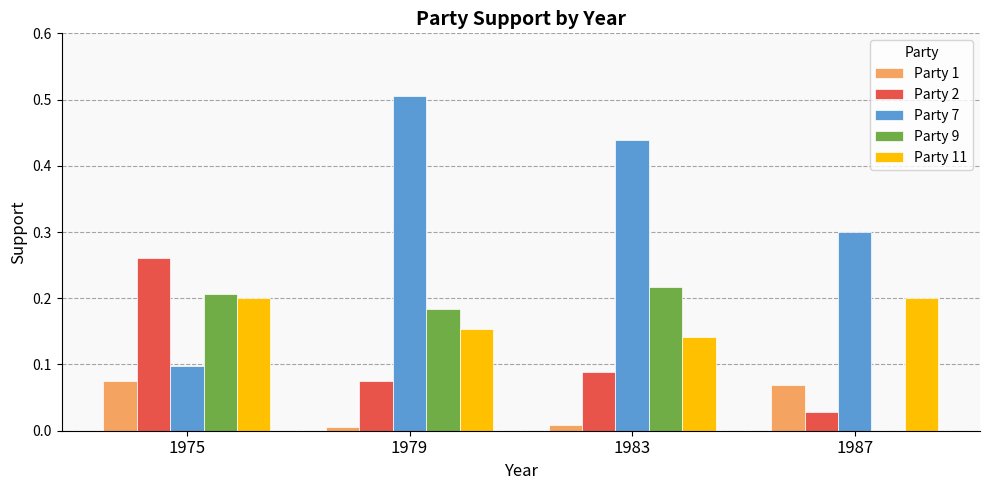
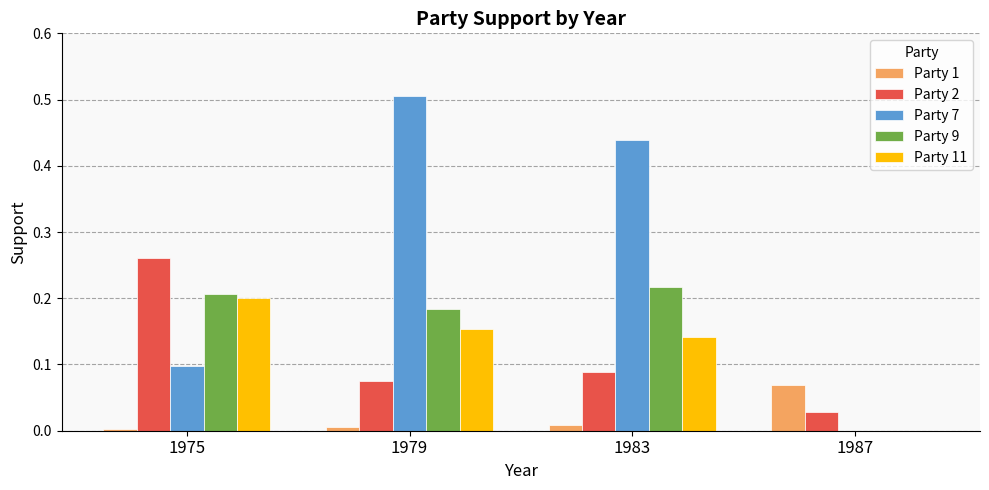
  {
    "Party 1": {
-     "1975": 0.08,
+     "1975": 0.00,
      "1979": 0.01,
      "1983": 0.01,
      "1987": 0.07
    },
    "Party 2": {
      "1975": 0.26,
      "1979": 0.08,
      "1983": 0.09,
      "1987": 0.03
    },
    "Party 7": {
      "1975": 0.1,
      "1979": 0.51,
      "1983": 0.44,
-     "1987": 0.3
+     "1987": 0.0
    },
    "Party 9": {
      "1975": 0.21,
      "1979": 0.18,
      "1983": 0.22,
      "1987": 0.00
    },
    "Party 11": {
      "1975": 0.2,
      "1979": 0.15,
      "1983": 0.14,
-     "1987": 0.2
+     "1987": 0.0
    }
  }
